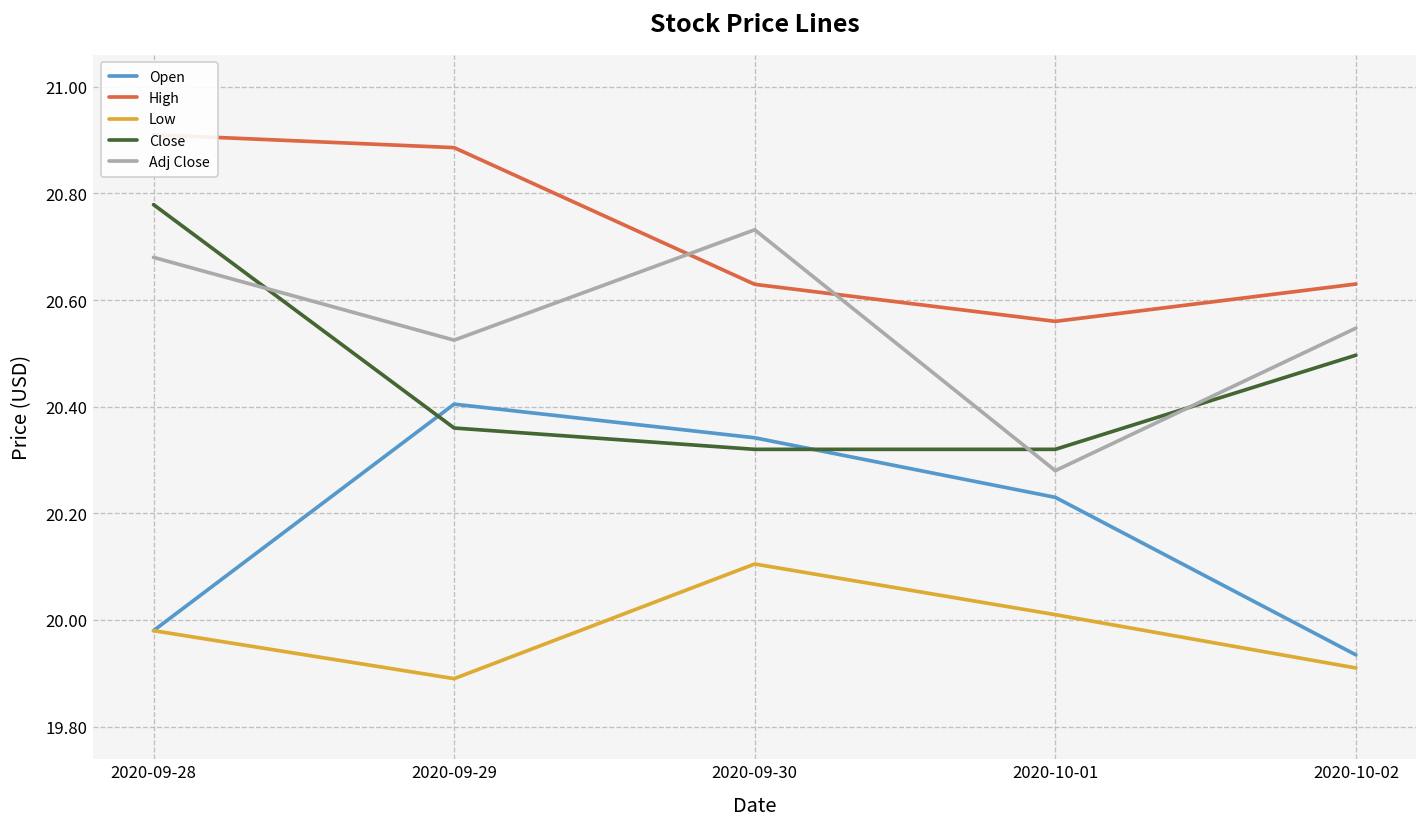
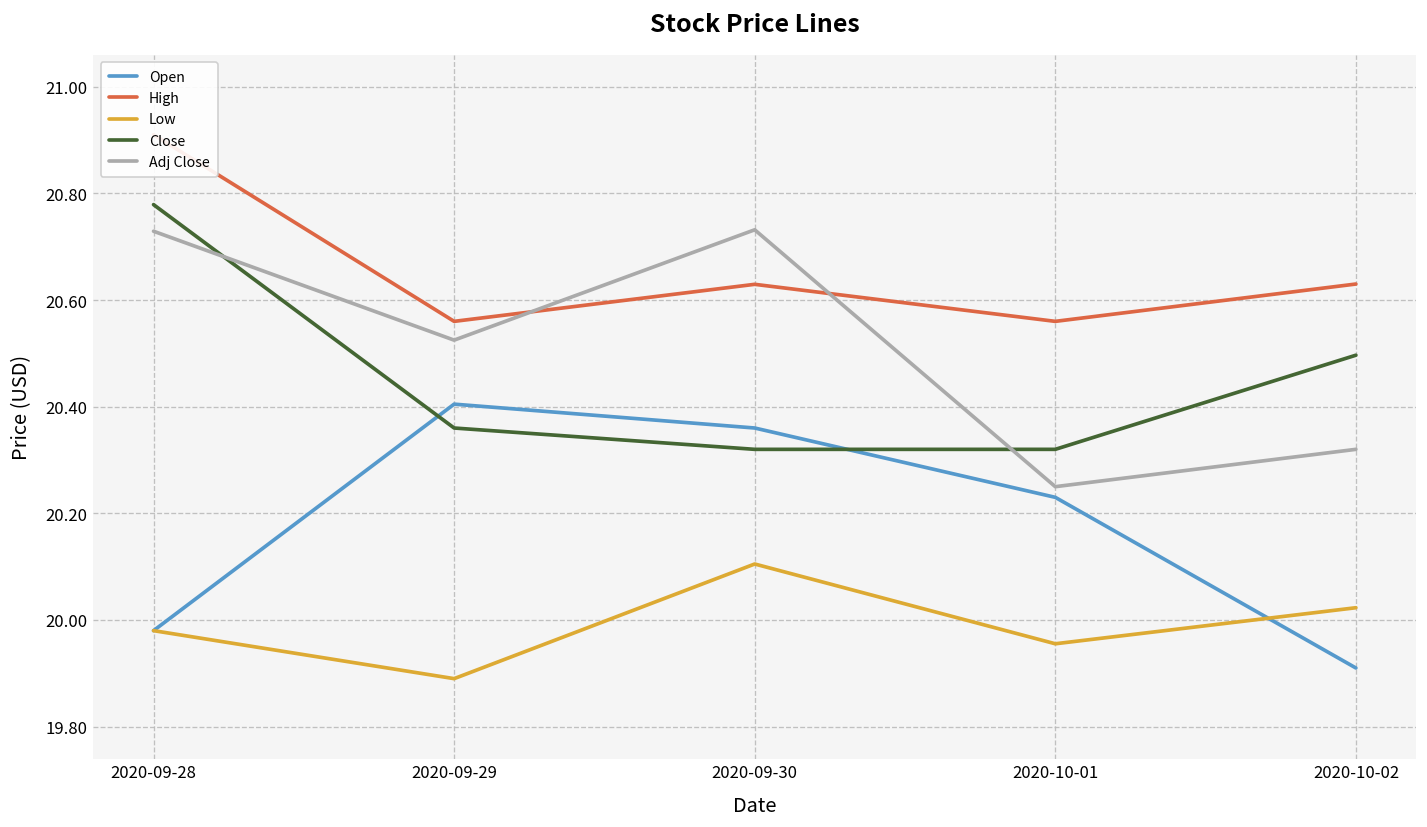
  {
    "Open": {
      "2020-09-29": 20.40,
-     "2020-09-30": 20.34,
+     "2020-09-30": 20.36,
      "2020-10-01": 20.23,
-     "2020-10-02": 19.93
+     "2020-10-02": 19.91
    },
    "High": {
-     "2020-09-29": 20.89,
+     "2020-09-29": 20.56,
      "2020-09-30": 20.63,
      "2020-10-01": 20.56,
      "2020-10-02": 20.63
    },
    "Low": {
      "2020-09-29": 19.89,
      "2020-09-30": 20.10,
-     "2020-10-01": 20.01,
-     "2020-10-02": 19.91
+     "2020-10-01": 19.96,
+     "2020-10-02": 20.02
    },
    "Close": {
      "2020-09-28": 20.78,
      "2020-09-29": 20.36,
      "2020-09-30": 20.32,
      "2020-10-01": 20.32,
      "2020-10-02": 20.50
    },
    "Adj Close": {
-     "2020-09-28": 20.68,
+     "2020-09-28": 20.73,
      "2020-09-29": 20.52,
      "2020-09-30": 20.73,
-     "2020-10-01": 20.28,
-     "2020-10-02": 20.55
+     "2020-10-01": 20.25,
+     "2020-10-02": 20.32
    }
  }
